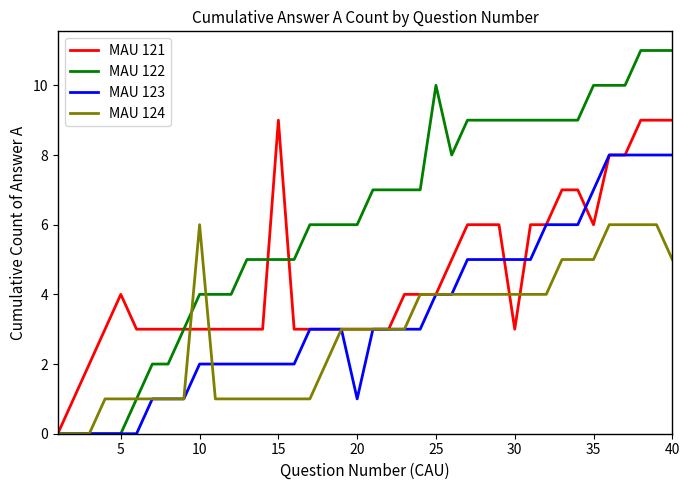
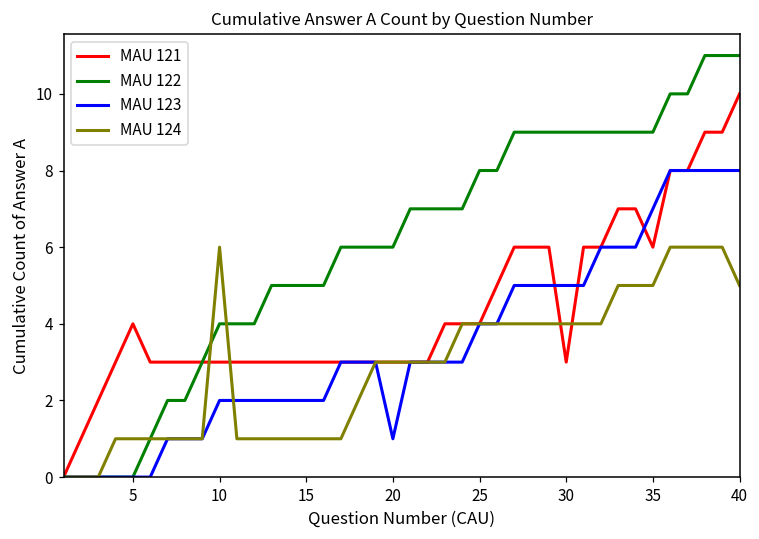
  {
    "MAU 121": {
      "5": 4,
      "10": 3,
-     "15": 9,
+     "15": 3,
      "30": 3,
      "35": 6,
-     "40": 9
+     "40": 10
    },
    "MAU 122": {
      "10": 4,
      "15": 5,
      "20": 6,
-     "25": 10,
+     "25": 8,
      "30": 9,
-     "35": 10,
+     "35": 9,
      "40": 11
    },
    "MAU 123": {
      "10": 2,
      "15": 2,
      "20": 1,
      "30": 5,
      "35": 7,
      "40": 8
    },
    "MAU 124": {
      "5": 1,
      "10": 6,
      "15": 1,
      "30": 4,
      "35": 5,
      "40": 5
    }
  }
